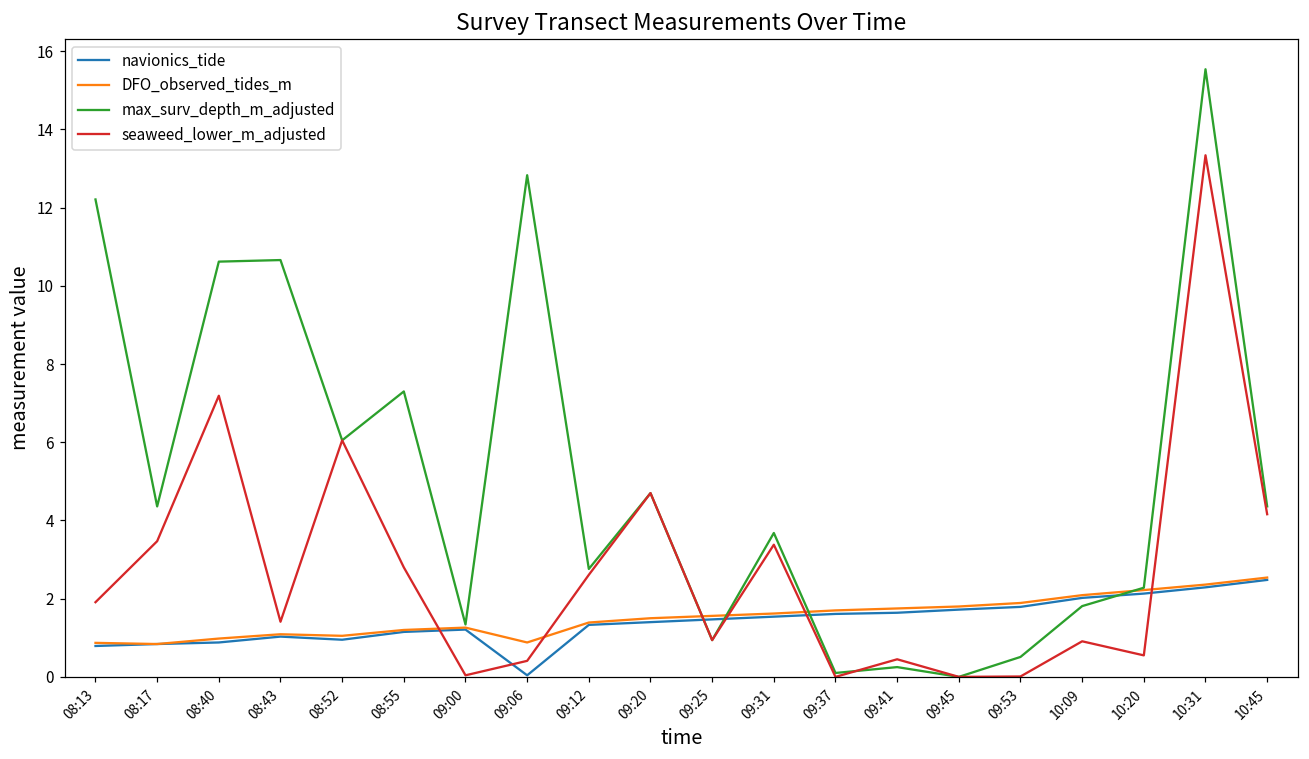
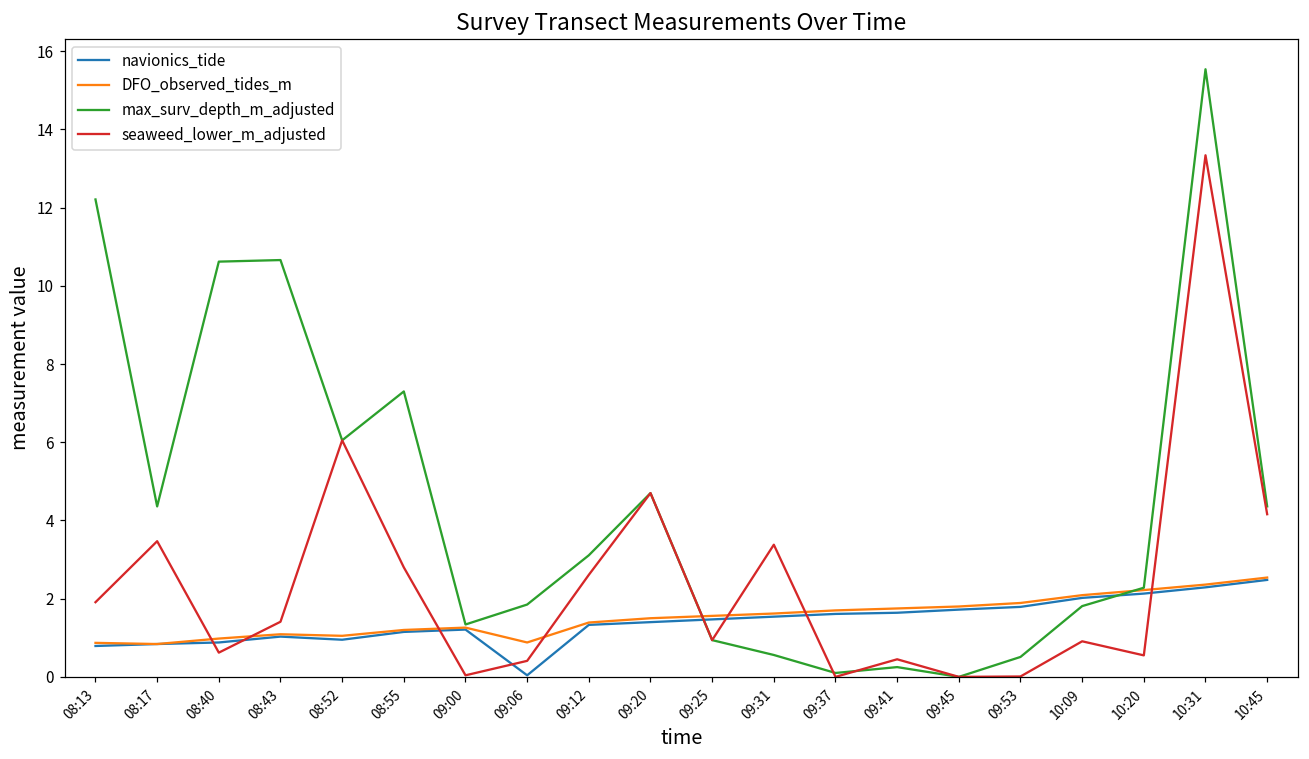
  {
    "navionics_tide": {
      "08:13": 0.8,
      "08:40": 0.9,
      "08:52": 1.0,
      "09:06": 0.0,
      "09:20": 1.4,
      "09:25": 1.5,
      "09:31": 1.5,
      "09:37": 1.6,
      "09:41": 1.6,
      "09:45": 1.7,
      "09:53": 1.8,
      "10:20": 2.1
    },
    "DFO_observed_tides_m": {
      "08:13": 0.9,
      "08:40": 1.0,
      "08:52": 1.1,
      "09:06": 0.9,
      "09:20": 1.5,
      "09:25": 1.6,
      "09:31": 1.6,
      "09:37": 1.7,
      "09:41": 1.8,
      "09:45": 1.8,
      "09:53": 1.9
    },
    "max_surv_depth_m_adjusted": {
      "08:13": 12.2,
      "08:17": 4.4,
      "08:40": 10.6,
      "08:43": 10.7,
      "08:55": 7.3,
      "09:00": 1.3,
-     "09:06": 12.8,
-     "09:12": 2.8,
-     "09:31": 3.7,
+     "09:06": 1.9,
+     "09:12": 3.1,
+     "09:31": 0.6,
      "09:37": 0.1,
      "09:41": 0.3,
      "09:53": 0.5,
      "10:09": 1.8,
      "10:31": 15.5,
      "10:45": 4.4
    },
    "seaweed_lower_m_adjusted": {
      "08:13": 1.9,
      "08:17": 3.5,
-     "08:40": 7.2,
+     "08:40": 0.6,
      "08:43": 1.4,
      "08:55": 2.8,
      "09:00": 0.0,
      "09:06": 0.4,
      "09:12": 2.6,
      "09:31": 3.4,
      "09:37": 0.0,
      "09:41": 0.5,
      "09:53": 0.0,
      "10:09": 0.9,
      "10:20": 0.6,
      "10:31": 13.3,
      "10:45": 4.2
    }
  }
